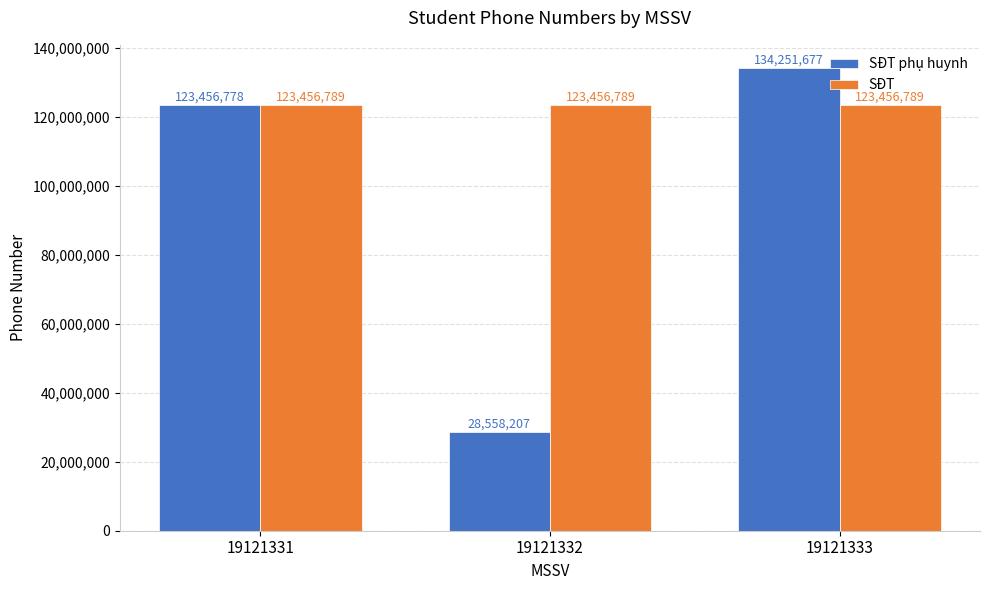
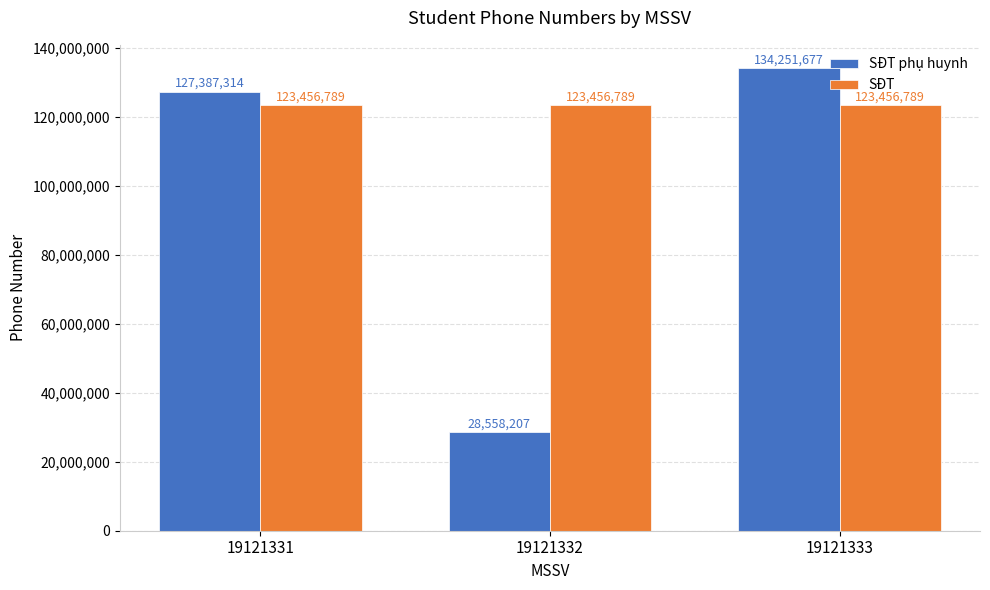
  {
    "SĐT phụ huynh": {
-     "19121331": "123,456,778",
+     "19121331": "127,387,314",
      "19121332": "28,558,207",
      "19121333": "134,251,677"
    },
    "SĐT": {
      "19121331": "123,456,789",
      "19121332": "123,456,789",
      "19121333": "123,456,789"
    }
  }
